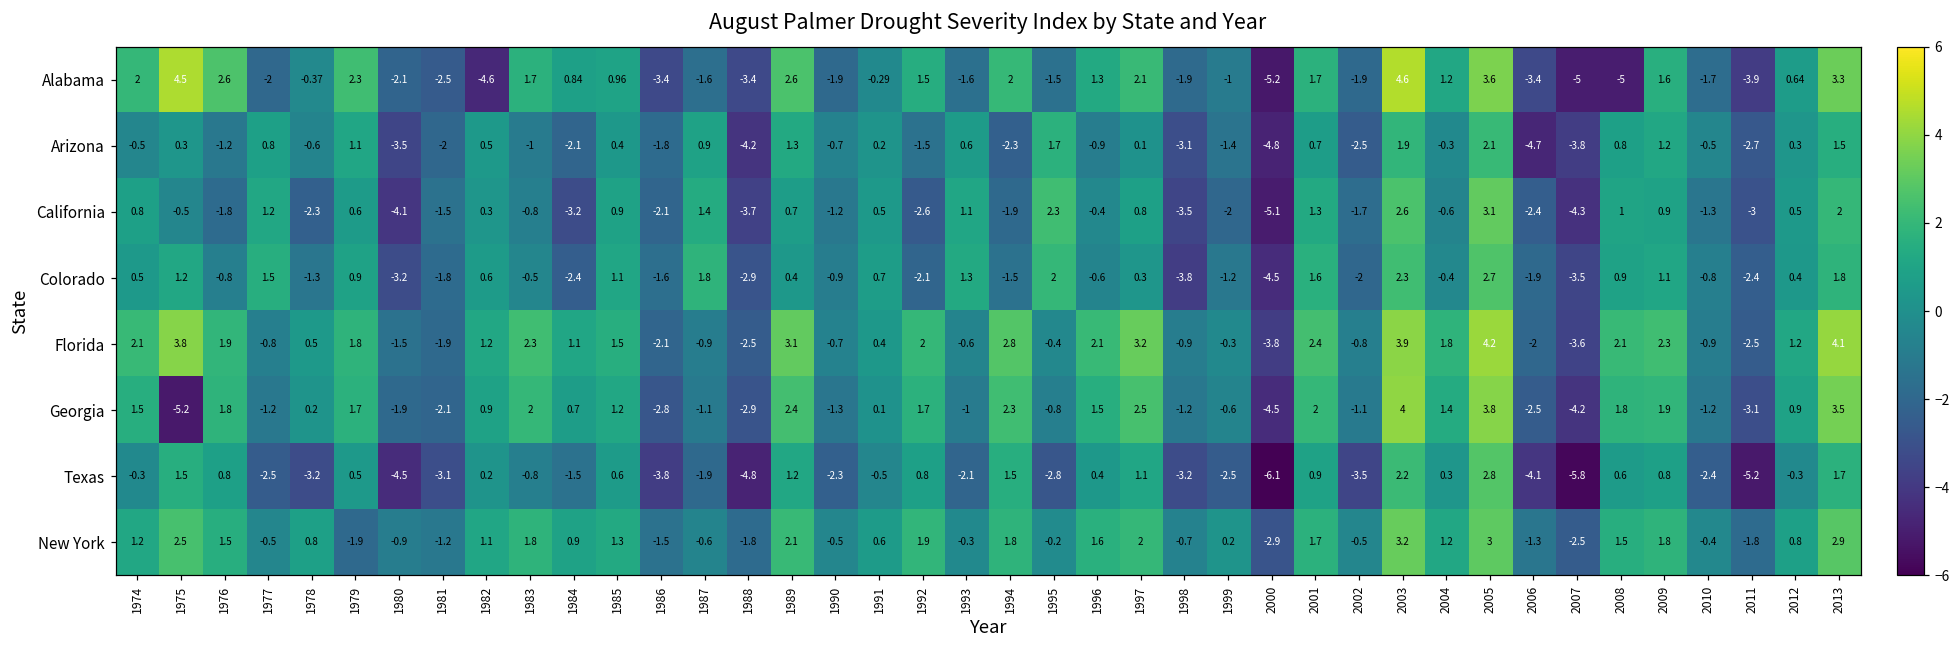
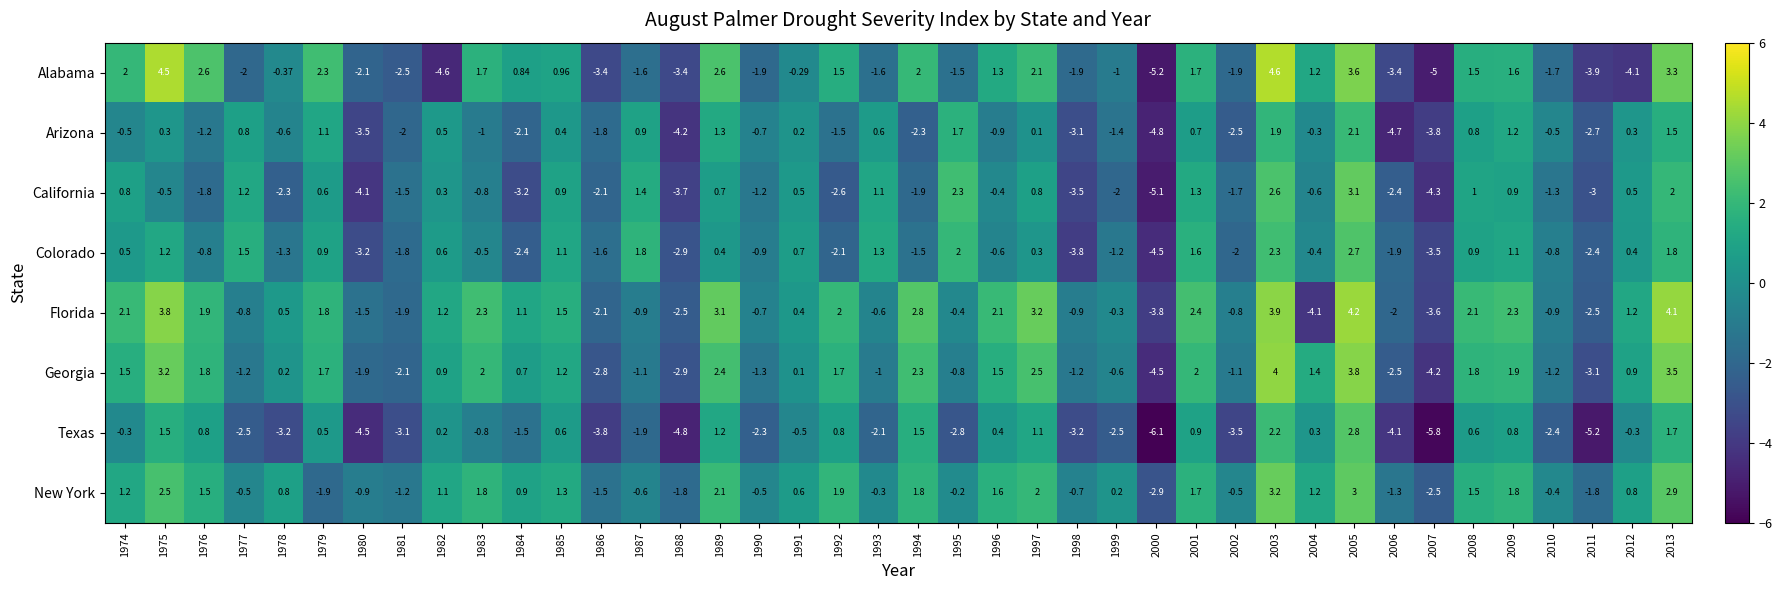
  {
    "Alabama": {
      "1974": 2,
      "1975": 4.5,
      "1976": 2.6,
      "1977": -2,
      "1978": -0.37,
      "1979": 2.3,
      "1980": -2.1,
      "1981": -2.5,
      "1982": -4.6,
      "1983": 1.7,
      "1984": 0.84,
      "1985": 0.96,
      "1986": -3.4,
      "1987": -1.6,
      "1988": -3.4,
      "1989": 2.6,
      "1990": -1.9,
      "1991": -0.29,
      "1992": 1.5,
      "1993": -1.6,
      "1994": 2,
      "1995": -1.5,
      "1996": 1.3,
      "1997": 2.1,
      "1998": -1.9,
      "1999": -1,
      "2000": -5.2,
      "2001": 1.7,
      "2002": -1.9,
      "2003": 4.6,
      "2004": 1.2,
      "2005": 3.6,
      "2006": -3.4,
      "2007": -5,
-     "2008": -5,
+     "2008": 1.5,
      "2009": 1.6,
      "2010": -1.7,
      "2011": -3.9,
-     "2012": 0.64,
+     "2012": -4.1,
      "2013": 3.3
    },
    "Florida": {
      "1974": 2.1,
      "1975": 3.8,
      "1976": 1.9,
      "1977": -0.8,
      "1978": 0.5,
      "1979": 1.8,
      "1980": -1.5,
      "1981": -1.9,
      "1982": 1.2,
      "1983": 2.3,
      "1984": 1.1,
      "1985": 1.5,
      "1986": -2.1,
      "1987": -0.9,
      "1988": -2.5,
      "1989": 3.1,
      "1990": -0.7,
      "1991": 0.4,
      "1992": 2,
      "1993": -0.6,
      "1994": 2.8,
      "1995": -0.4,
      "1996": 2.1,
      "1997": 3.2,
      "1998": -0.9,
      "1999": -0.3,
      "2000": -3.8,
      "2001": 2.4,
      "2002": -0.8,
      "2003": 3.9,
-     "2004": 1.8,
+     "2004": -4.1,
      "2005": 4.2,
      "2006": -2,
      "2007": -3.6,
      "2008": 2.1,
      "2009": 2.3,
      "2010": -0.9,
      "2011": -2.5,
      "2012": 1.2,
      "2013": 4.1
    },
    "Georgia": {
      "1974": 1.5,
-     "1975": -5.2,
+     "1975": 3.2,
      "1976": 1.8,
      "1977": -1.2,
      "1978": 0.2,
      "1979": 1.7,
      "1980": -1.9,
      "1981": -2.1,
      "1982": 0.9,
      "1983": 2,
      "1984": 0.7,
      "1985": 1.2,
      "1986": -2.8,
      "1987": -1.1,
      "1988": -2.9,
      "1989": 2.4,
      "1990": -1.3,
      "1991": 0.1,
      "1992": 1.7,
      "1993": -1,
      "1994": 2.3,
      "1995": -0.8,
      "1996": 1.5,
      "1997": 2.5,
      "1998": -1.2,
      "1999": -0.6,
      "2000": -4.5,
      "2001": 2,
      "2002": -1.1,
      "2003": 4,
      "2004": 1.4,
      "2005": 3.8,
      "2006": -2.5,
      "2007": -4.2,
      "2008": 1.8,
      "2009": 1.9,
      "2010": -1.2,
      "2011": -3.1,
      "2012": 0.9,
      "2013": 3.5
    }
  }
